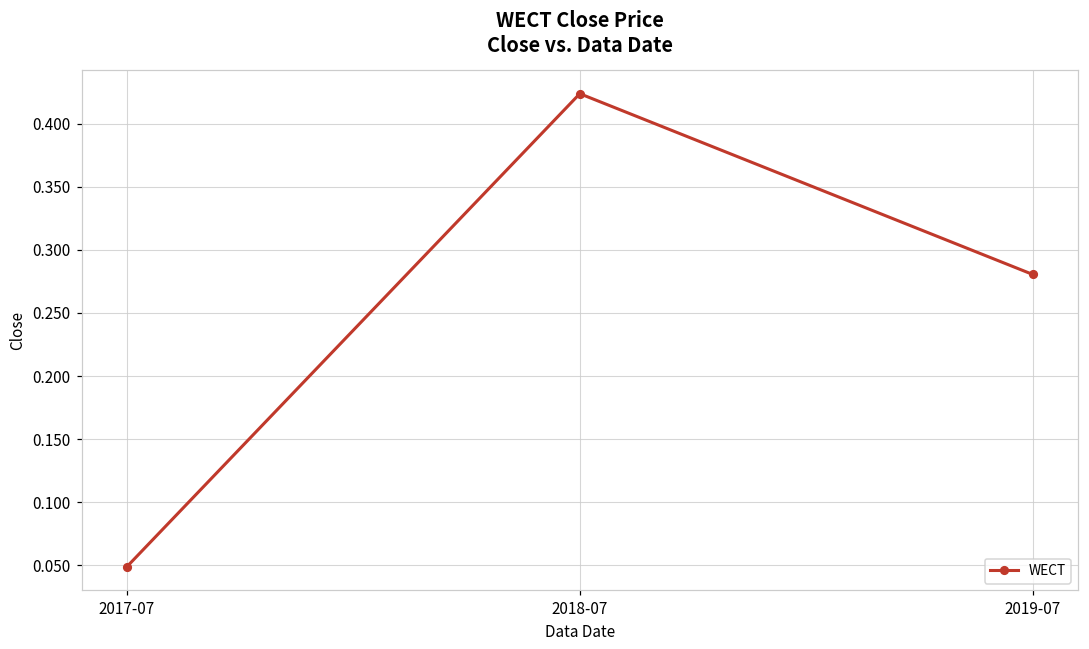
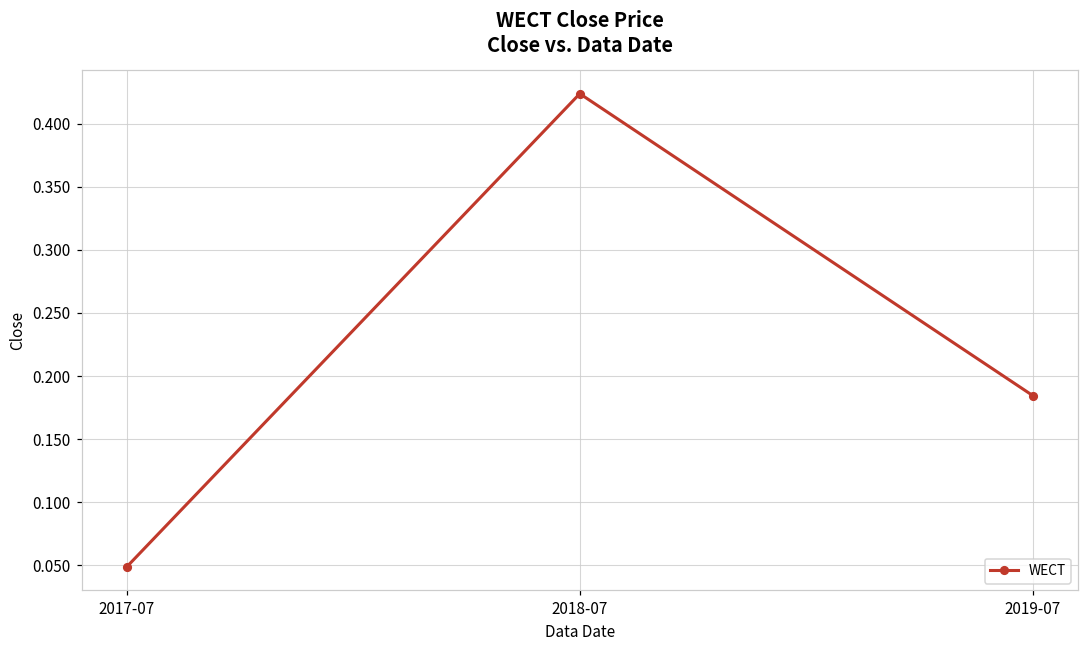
  {
    "2017-07": 0.049,
    "2018-07": 0.424,
-   "2019-07": 0.281
+   "2019-07": 0.185
  }
